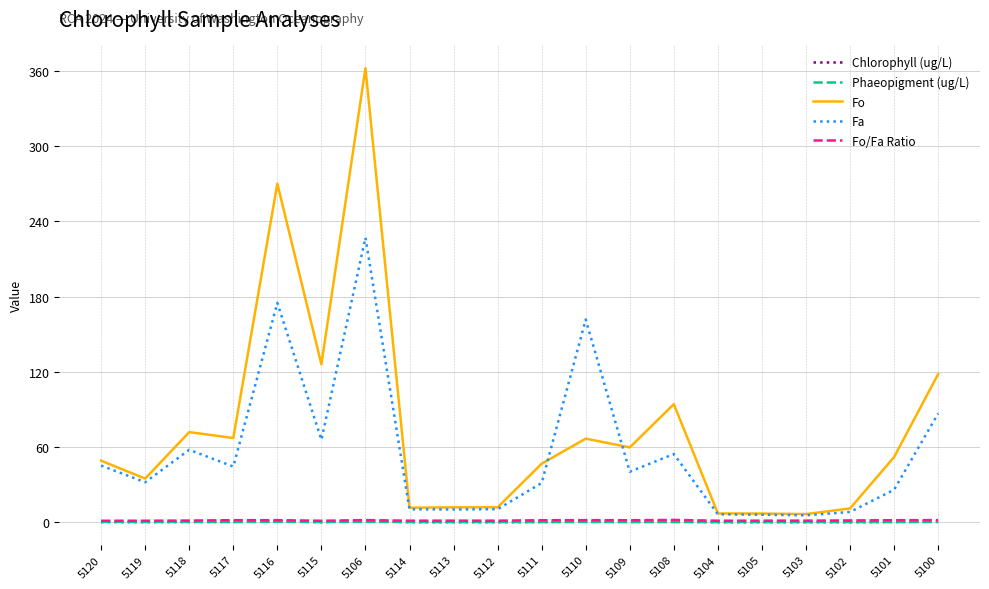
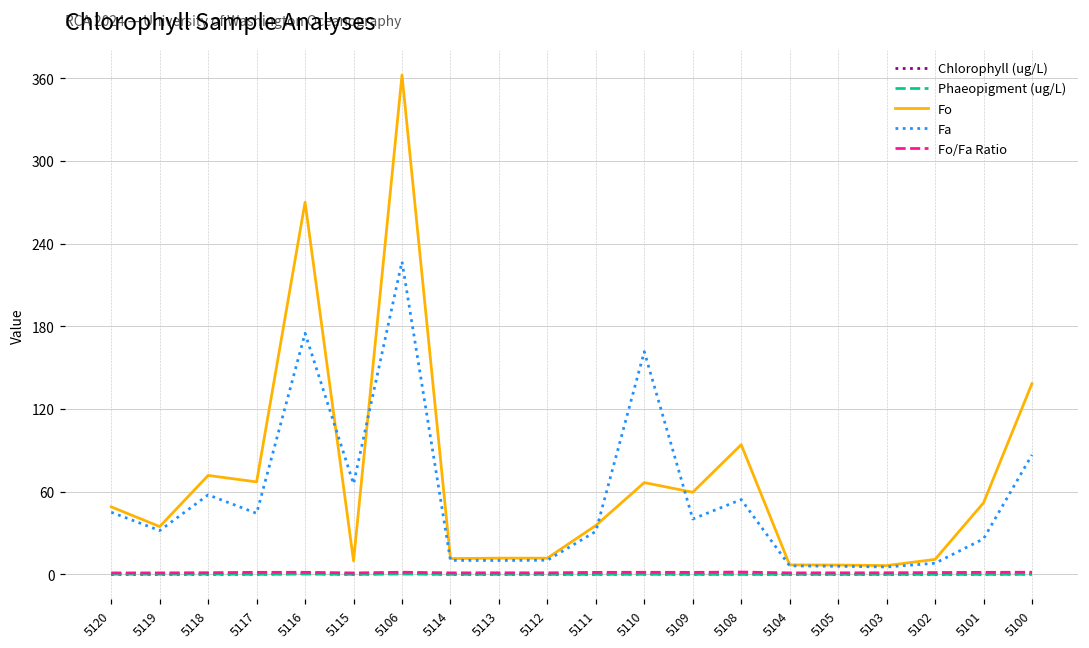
  {
    "Fo": {
      "5120": 49,
      "5119": 35,
      "5118": 72,
      "5117": 67,
      "5116": 270,
-     "5115": 126,
+     "5115": 10,
      "5106": 362,
-     "5111": 47,
+     "5111": 36,
      "5110": 67,
      "5109": 60,
      "5108": 94,
      "5102": 11,
      "5101": 52,
-     "5100": 118
+     "5100": 138
    },
    "Fa": {
      "5120": 45,
      "5119": 32,
      "5118": 58,
      "5117": 44,
      "5116": 175,
      "5115": 66,
      "5106": 227,
      "5111": 31,
      "5110": 162,
      "5109": 40,
      "5108": 54,
      "5102": 8,
      "5101": 26,
      "5100": 87
    }
  }
